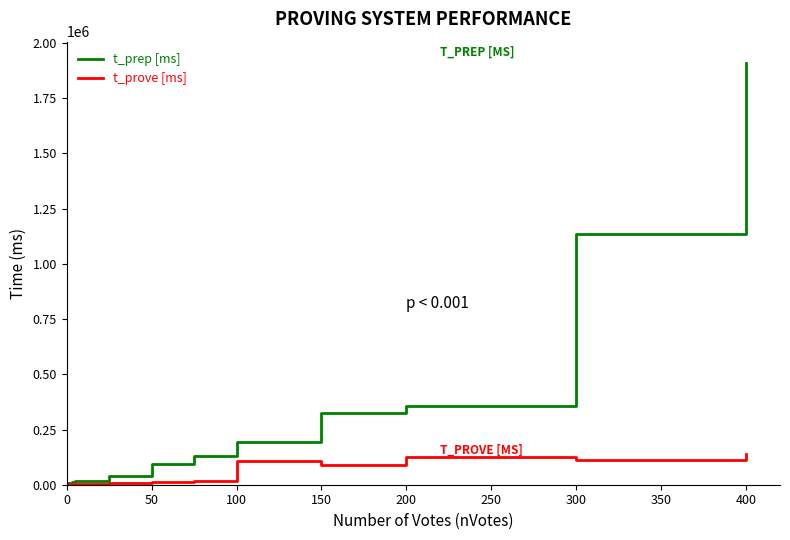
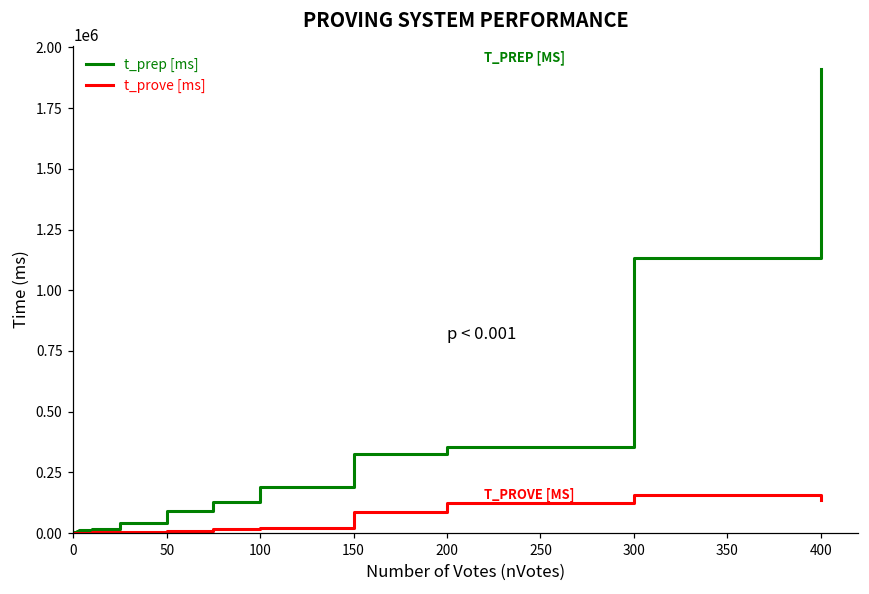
  {
    "t_prep [ms]": {
      "50": 90000,
      "100": 190000,
      "150": 330000,
      "200": 360000,
      "300": 1130000,
      "400": 1910000
    },
    "t_prove [ms]": {
      "50": 10000,
-     "100": 110000,
+     "100": 20000,
      "150": 90000,
      "200": 130000,
-     "300": 110000,
+     "300": 160000,
      "400": 140000
    }
  }
